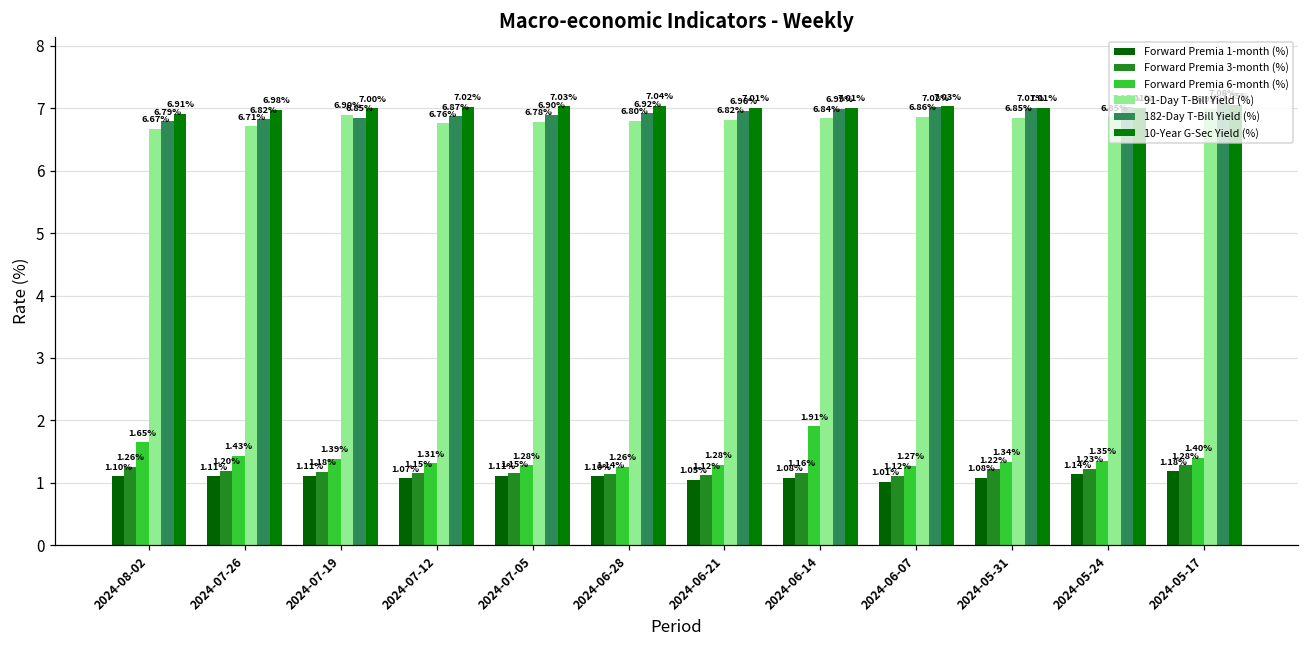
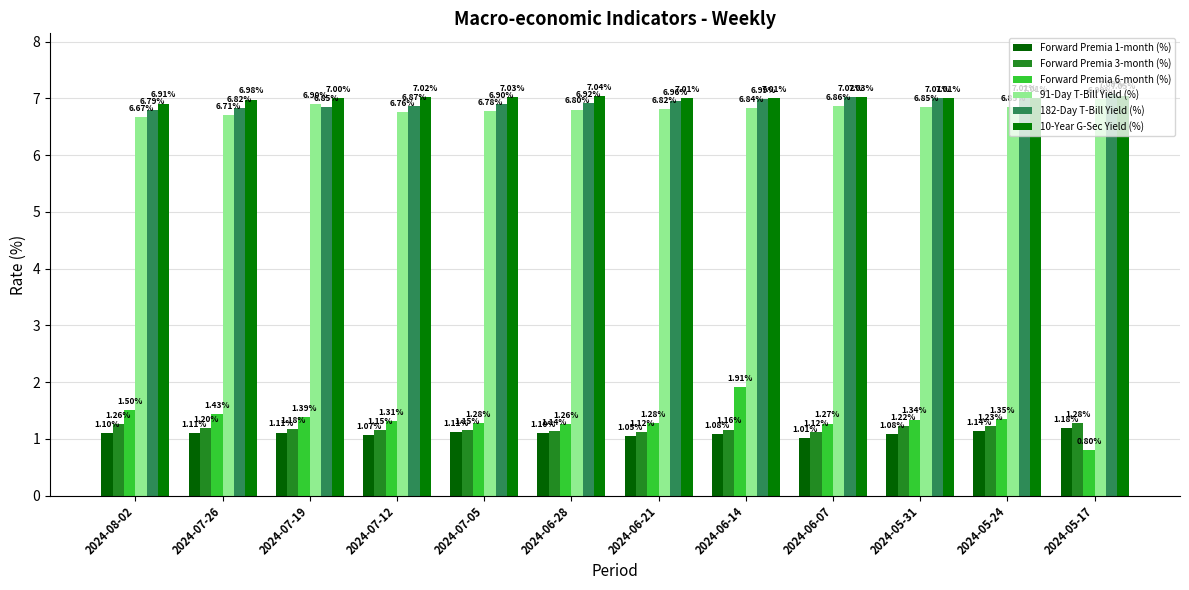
  {
    "Forward Premia 6-month (%)": {
-     "2024-08-02": "1.65%",
+     "2024-08-02": "1.50%",
      "2024-07-26": "1.43%",
      "2024-07-19": "1.39%",
      "2024-07-12": "1.31%",
      "2024-07-05": "1.28%",
      "2024-06-28": "1.26%",
      "2024-06-21": "1.28%",
      "2024-06-14": "1.91%",
      "2024-06-07": "1.27%",
      "2024-05-31": "1.34%",
      "2024-05-24": "1.35%",
-     "2024-05-17": "1.40%"
+     "2024-05-17": "0.80%"
    },
    "91-Day T-Bill Yield (%)": {
      "2024-07-05": "6.78%",
      "2024-06-21": "6.82%",
      "2024-06-14": "6.84%",
      "2024-06-07": "6.86%",
      "2024-05-31": "6.85%"
    }
  }
